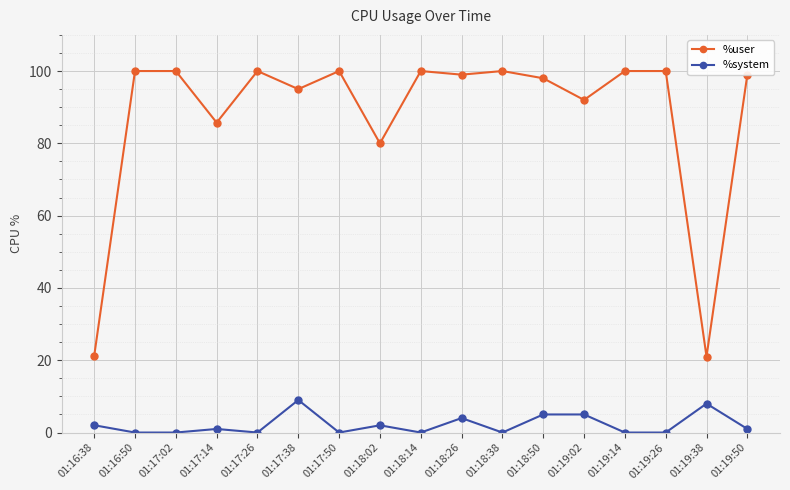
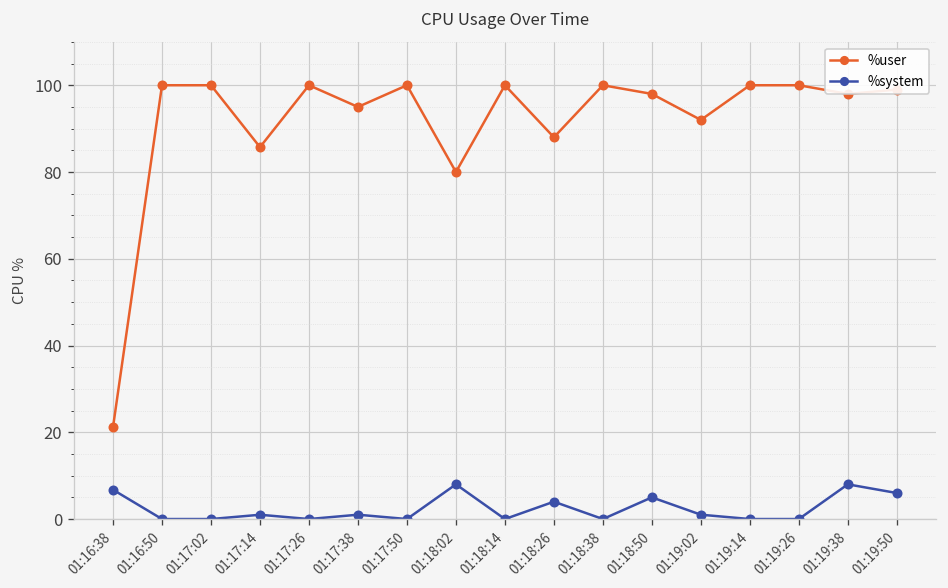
  {
    "%user": {
      "01:16:38": 21,
      "01:16:50": 100,
      "01:17:02": 100,
      "01:17:14": 86,
      "01:17:26": 100,
      "01:17:38": 95,
      "01:17:50": 100,
      "01:18:02": 80,
      "01:18:14": 100,
-     "01:18:26": 99,
+     "01:18:26": 88,
      "01:18:38": 100,
      "01:18:50": 98,
      "01:19:02": 92,
      "01:19:14": 100,
      "01:19:26": 100,
-     "01:19:38": 21
+     "01:19:38": 98
    },
    "%system": {
-     "01:16:38": 2,
+     "01:16:38": 7,
      "01:16:50": 0,
      "01:17:02": 0,
      "01:17:14": 1,
      "01:17:26": 0,
-     "01:17:38": 9,
+     "01:17:38": 1,
      "01:17:50": 0,
-     "01:18:02": 2,
+     "01:18:02": 8,
      "01:18:14": 0,
      "01:18:26": 4,
      "01:18:38": 0,
      "01:18:50": 5,
-     "01:19:02": 5,
+     "01:19:02": 1,
      "01:19:14": 0,
      "01:19:26": 0,
      "01:19:38": 8,
-     "01:19:50": 1
+     "01:19:50": 6
    }
  }
